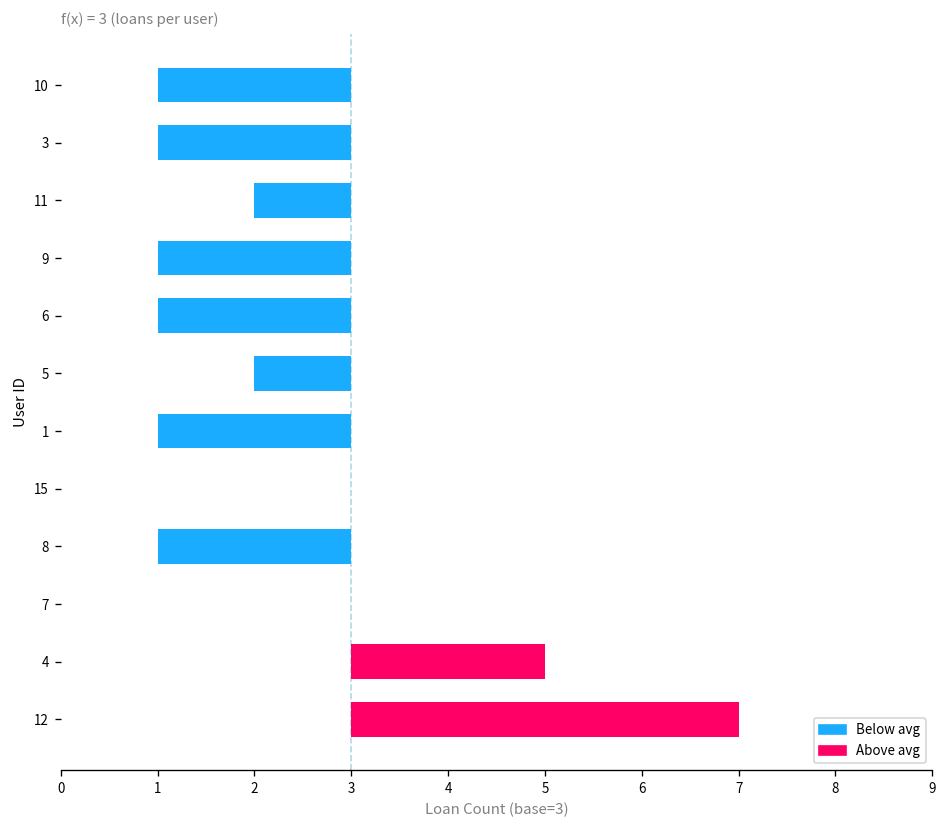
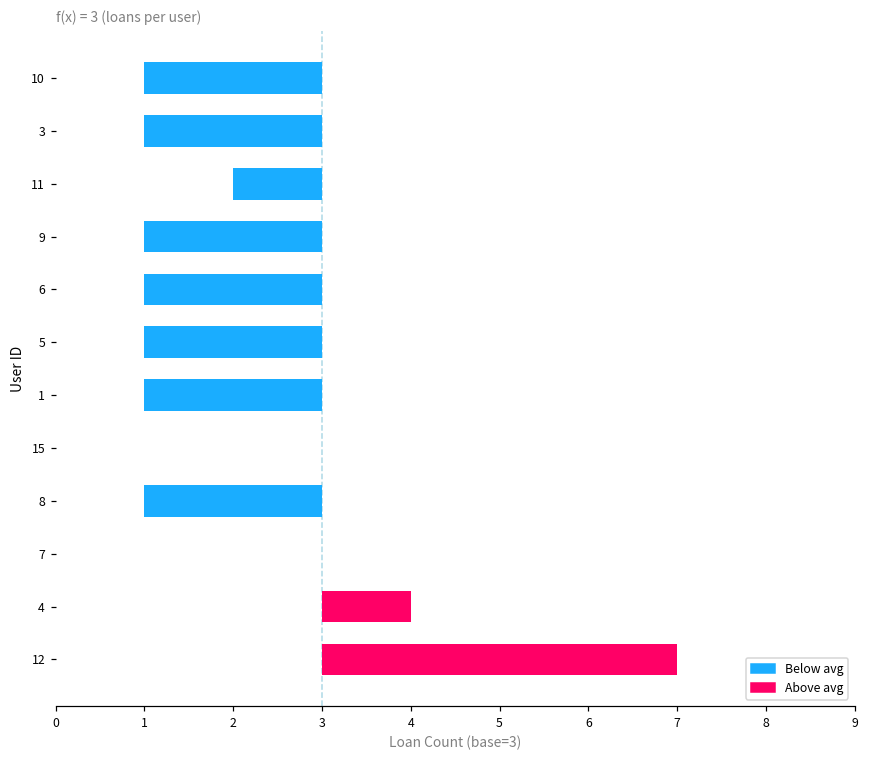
  {
    "10": 1,
    "3": 1,
    "11": 2,
    "9": 1,
    "6": 1,
-   "5": 2,
+   "5": 1,
    "1": 1,
    "8": 1,
-   "4": 5,
+   "4": 4,
    "12": 7
  }
